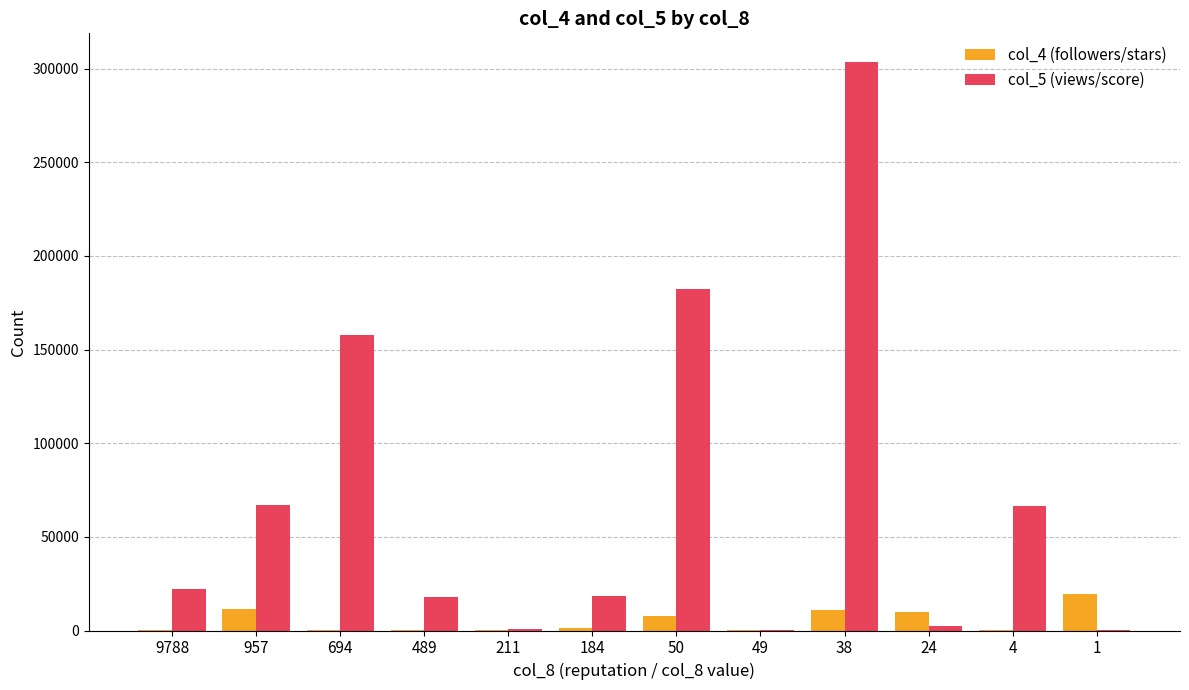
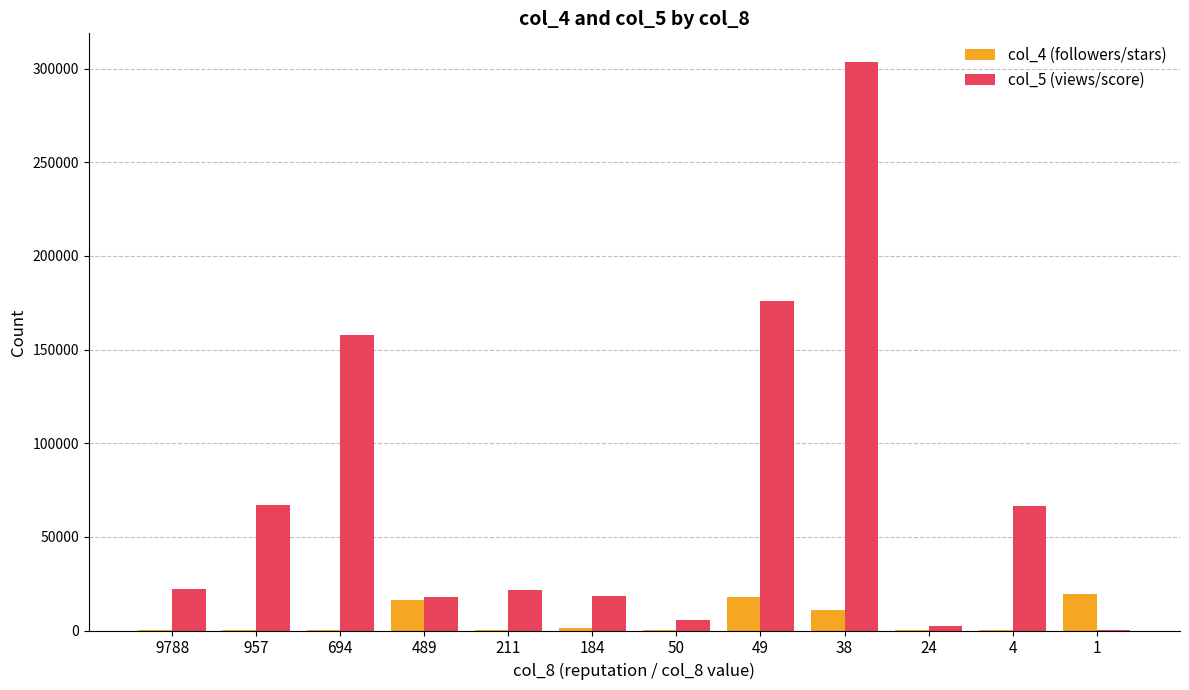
  {
    "col_4 (followers/stars)": {
-     "957": 11000,
-     "489": 0,
-     "50": 8000,
-     "49": 0,
+     "957": 0,
+     "489": 16000,
+     "50": 1000,
+     "49": 18000,
      "38": 11000,
-     "24": 10000,
+     "24": 0,
      "1": 20000
    },
    "col_5 (views/score)": {
      "9788": 22000,
      "957": 67000,
      "694": 158000,
      "489": 18000,
-     "211": 1000,
+     "211": 21000,
      "184": 18000,
-     "50": 182000,
-     "49": 0,
+     "50": 6000,
+     "49": 176000,
      "38": 304000,
      "24": 2000,
      "4": 66000
    }
  }
